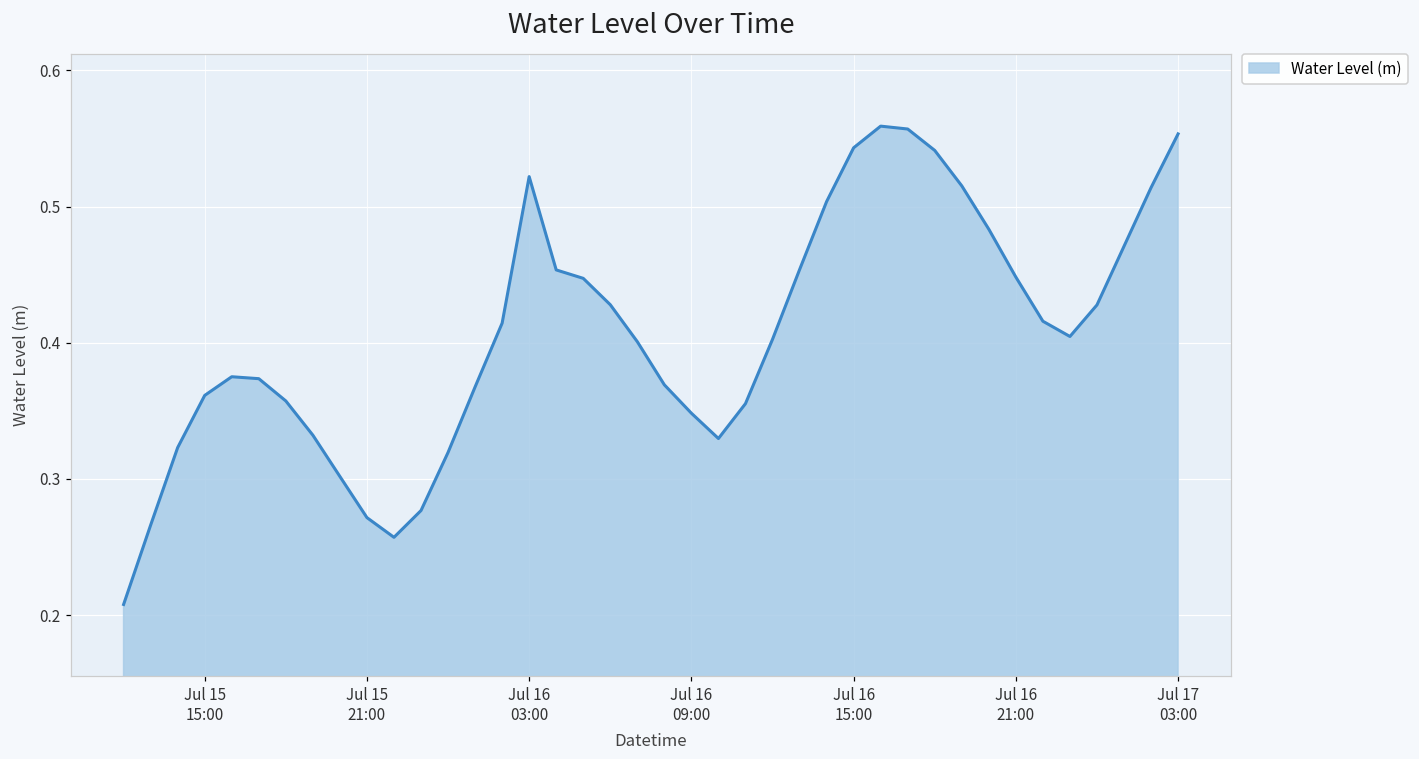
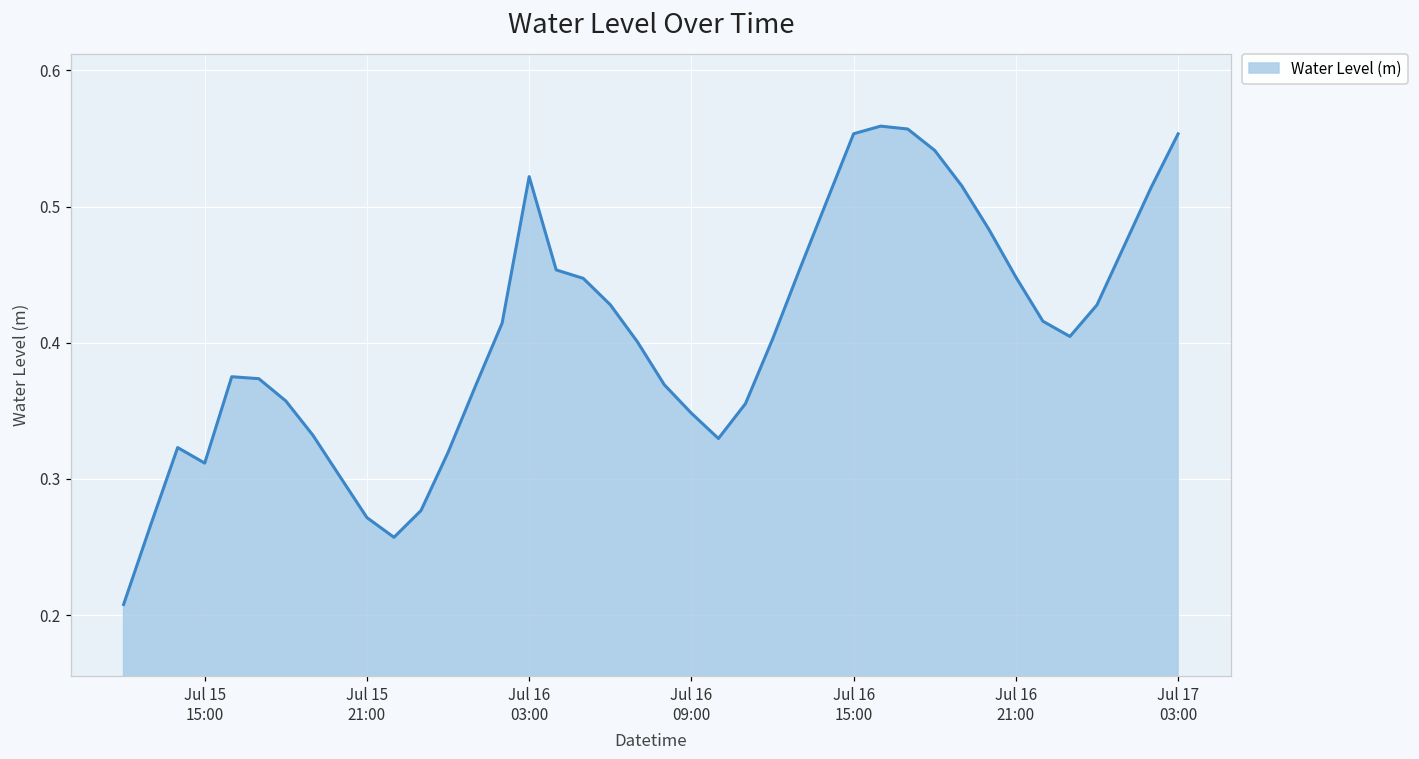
  {
-   "Jul 15 15:00": 0.361,
+   "Jul 15 15:00": 0.312,
    "Jul 15 21:00": 0.272,
    "Jul 16 03:00": 0.522,
    "Jul 16 09:00": 0.348,
-   "Jul 16 15:00": 0.543,
+   "Jul 16 15:00": 0.553,
    "Jul 16 21:00": 0.448,
    "Jul 17 03:00": 0.553
  }
